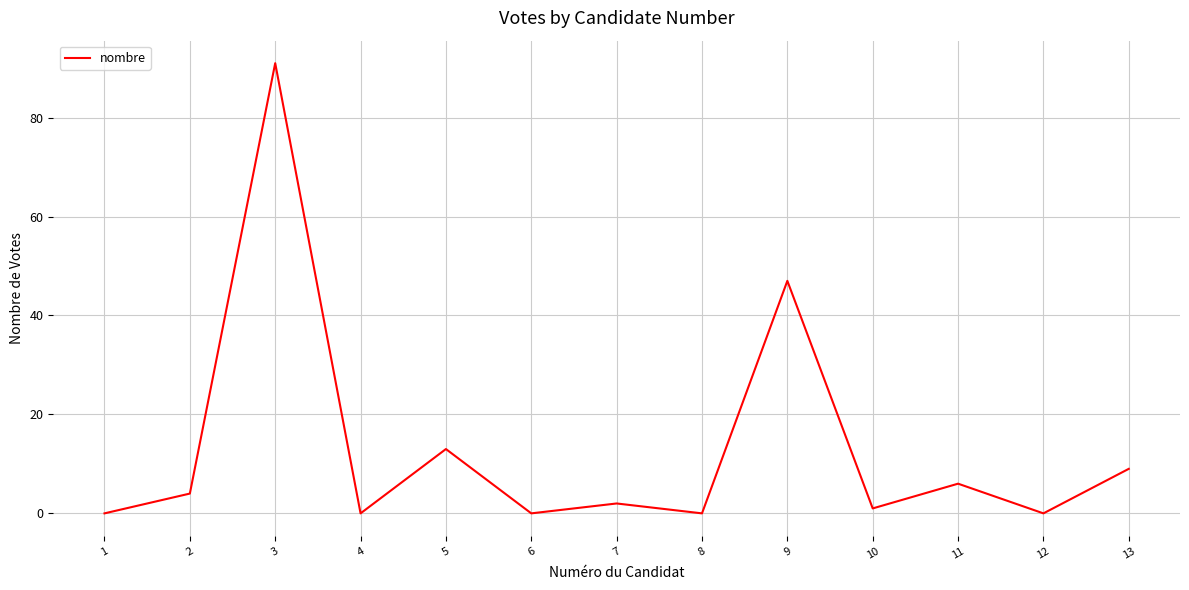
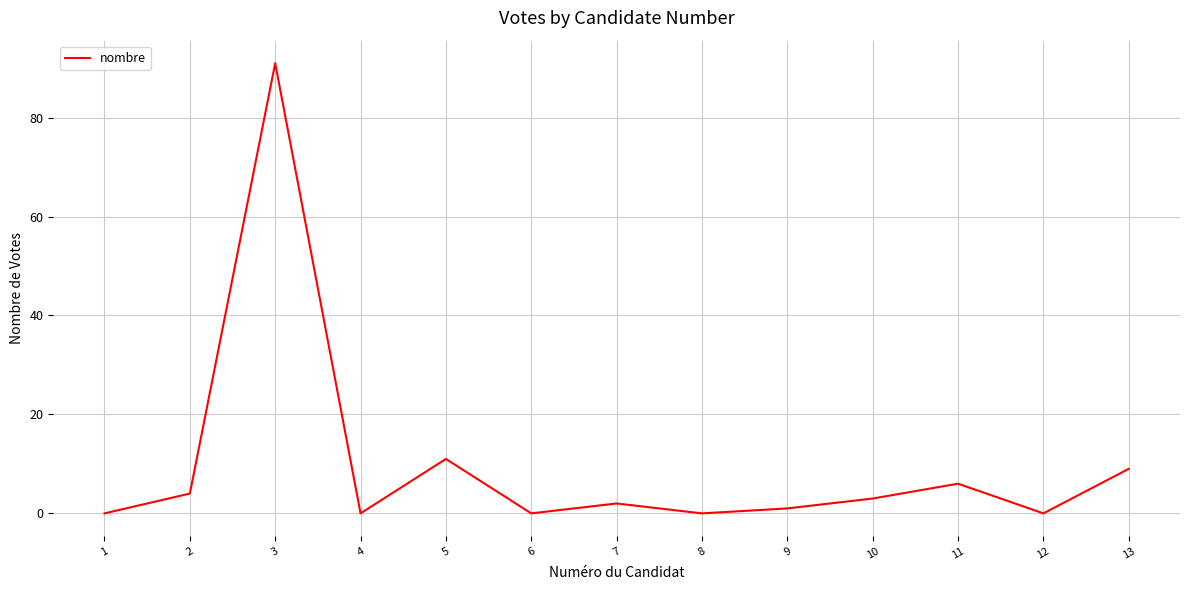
  {
    "1": 0,
    "2": 4,
    "3": 91,
    "4": 0,
-   "5": 13,
+   "5": 11,
    "6": 0,
    "7": 2,
    "8": 0,
-   "9": 47,
-   "10": 1,
+   "9": 1,
+   "10": 3,
    "11": 6,
    "12": 0,
    "13": 9
  }
